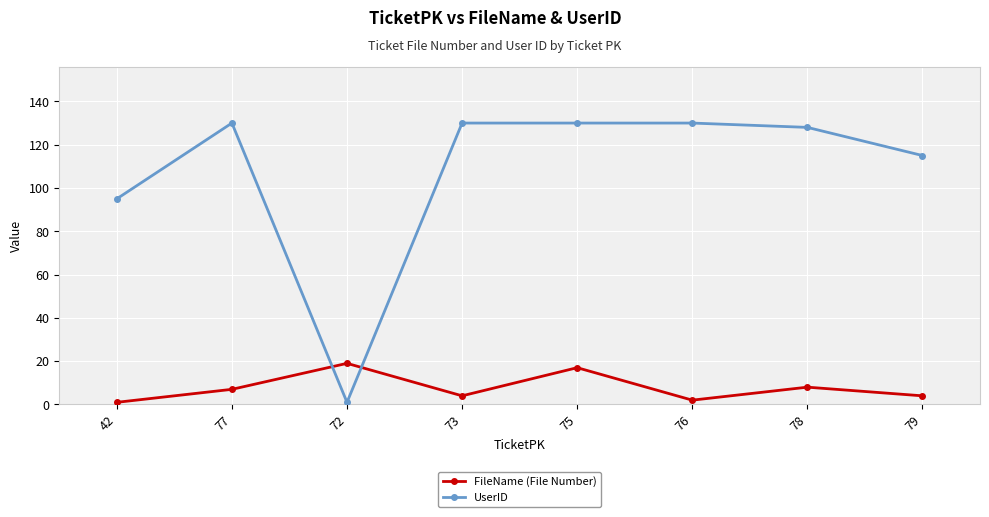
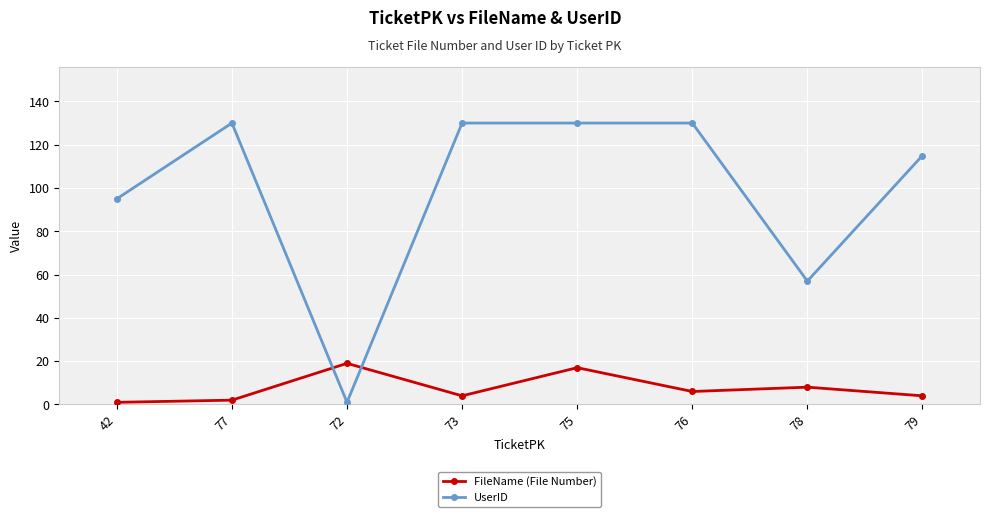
  {
    "FileName (File Number)": {
      "42": 1,
-     "77": 7,
+     "77": 2,
      "72": 19,
      "73": 4,
      "75": 17,
-     "76": 2,
+     "76": 6,
      "78": 8,
      "79": 4
    },
    "UserID": {
      "42": 95,
      "77": 130,
      "72": 1,
      "73": 130,
      "75": 130,
      "76": 130,
-     "78": 128,
+     "78": 57,
      "79": 115
    }
  }
